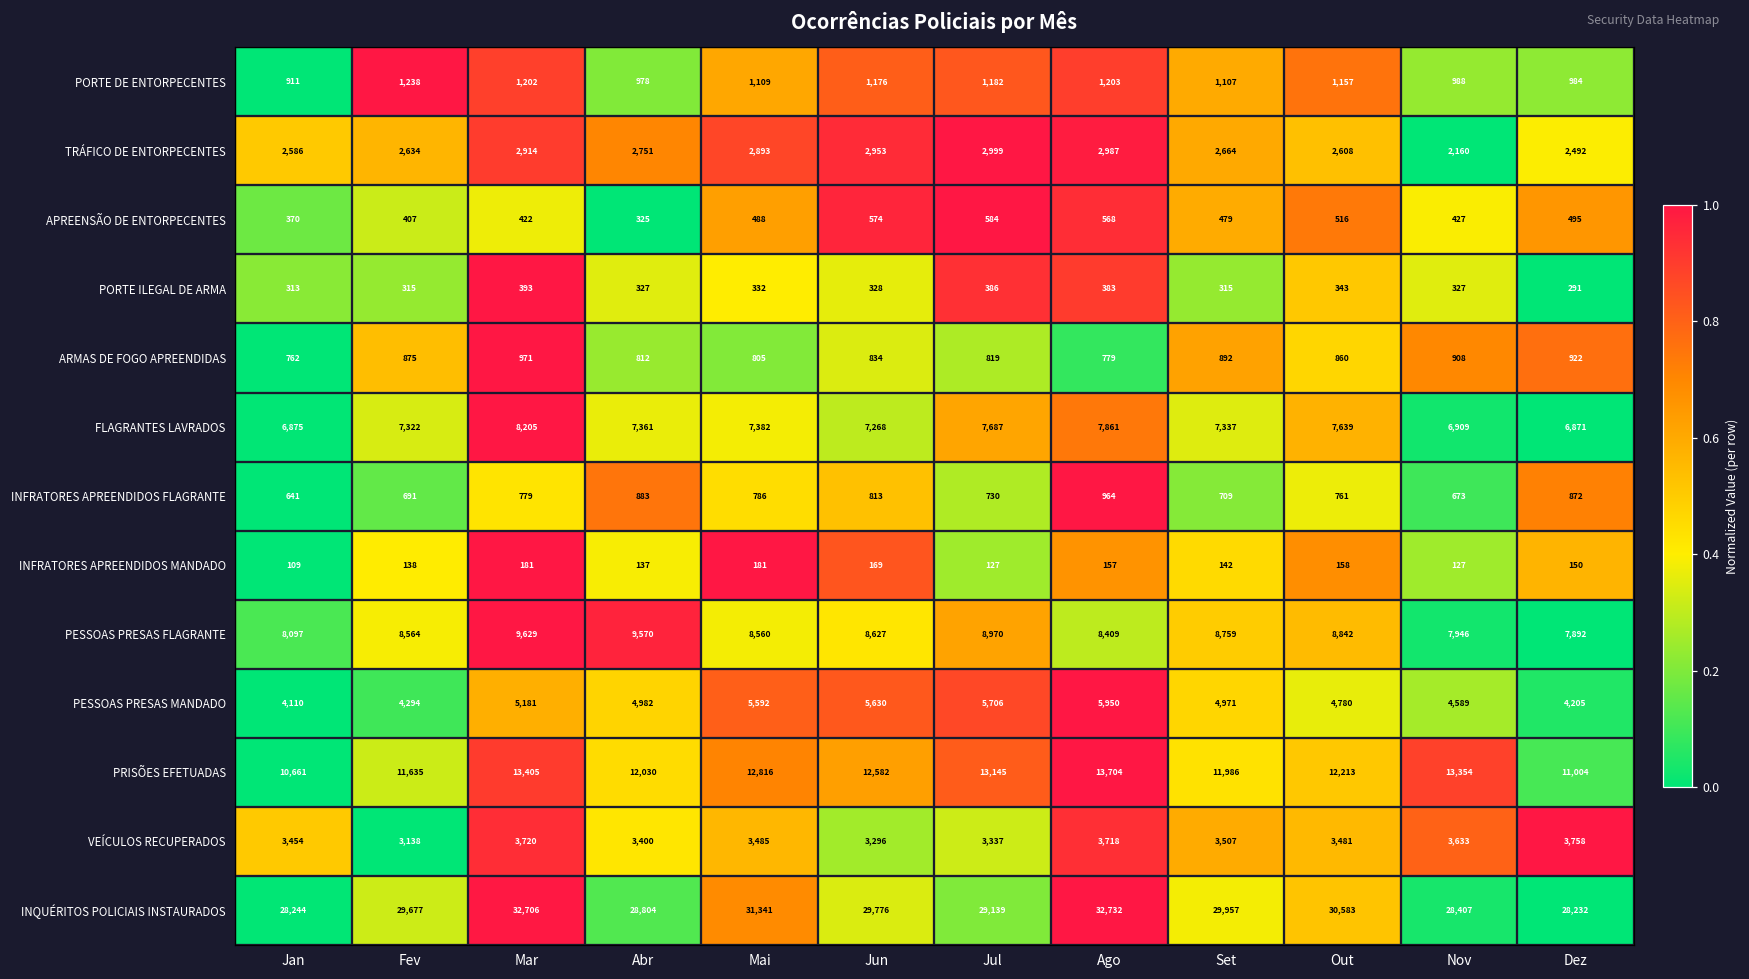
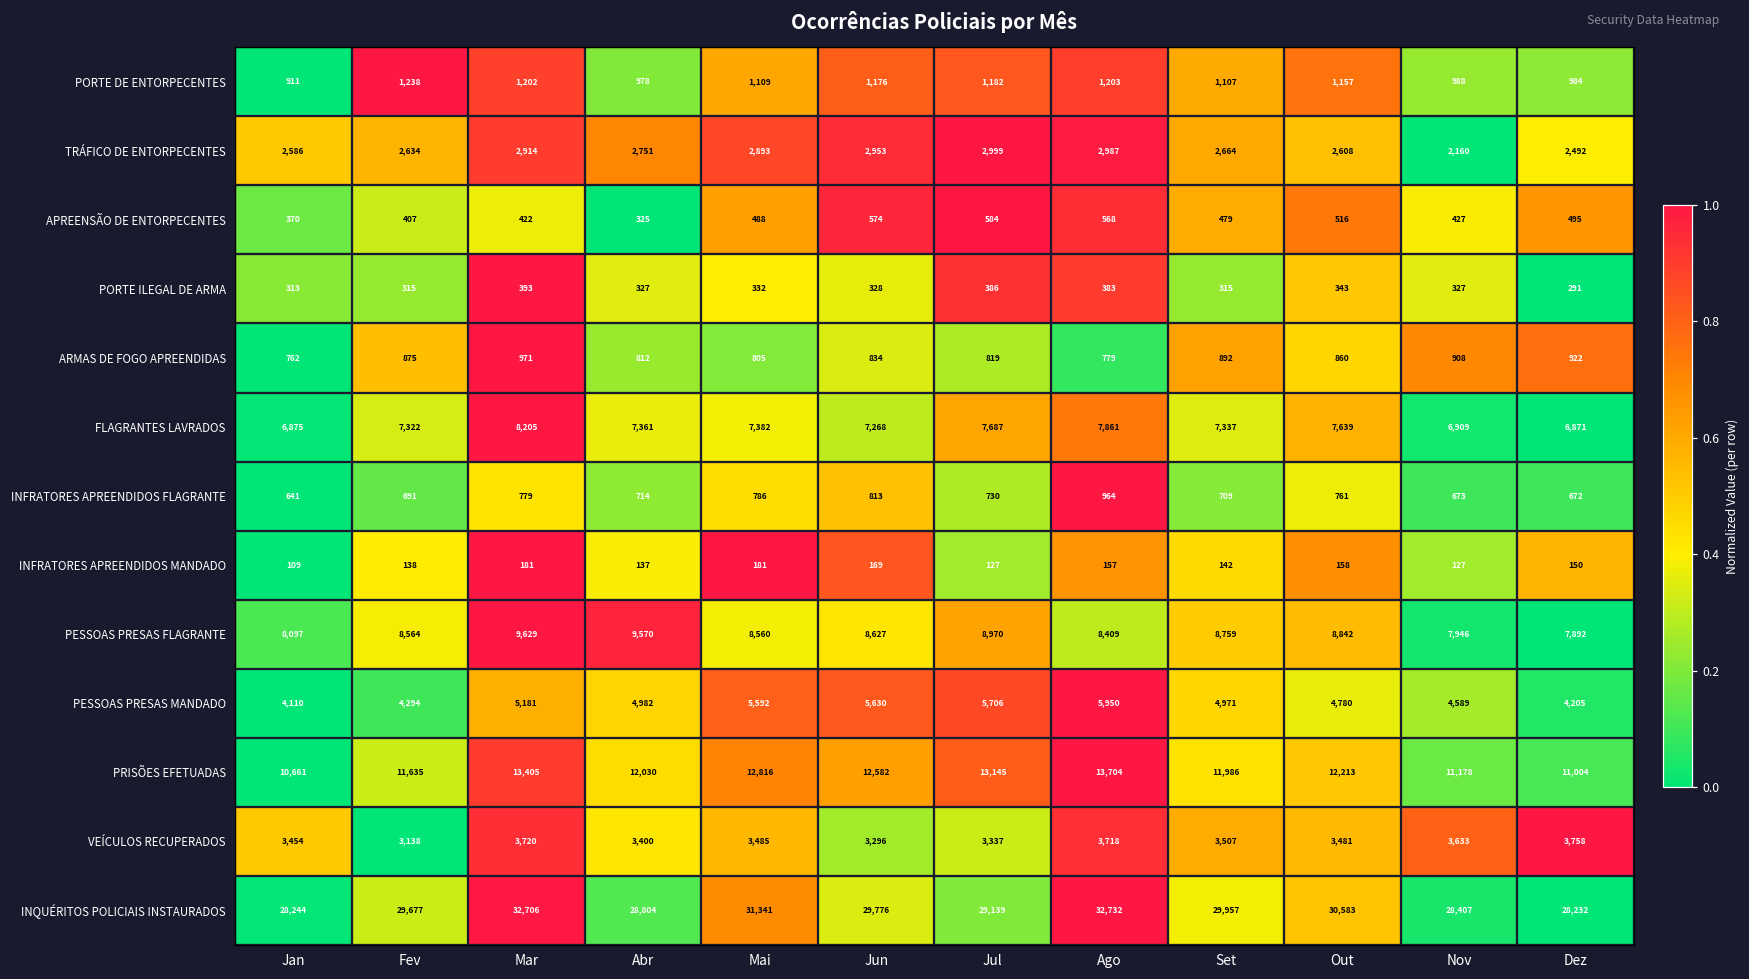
  {
    "PORTE DE ENTORPECENTES": {
      "Jan": "911",
      "Fev": "1,238",
      "Mar": "1,202",
      "Abr": "978",
      "Mai": "1,109",
      "Jun": "1,176",
      "Jul": "1,182",
      "Ago": "1,203",
      "Set": "1,107",
      "Out": "1,157",
      "Nov": "988",
      "Dez": "984"
    },
    "TRÁFICO DE ENTORPECENTES": {
      "Jan": "2,586",
      "Fev": "2,634",
      "Mar": "2,914",
      "Abr": "2,751",
      "Mai": "2,893",
      "Jun": "2,953",
      "Jul": "2,999",
      "Ago": "2,987",
      "Set": "2,664",
      "Out": "2,608",
      "Nov": "2,160",
      "Dez": "2,492"
    },
    "APREENSÃO DE ENTORPECENTES": {
      "Jan": "370",
      "Fev": "407",
      "Mar": "422",
      "Abr": "325",
      "Mai": "488",
      "Jun": "574",
      "Jul": "584",
      "Ago": "568",
      "Set": "479",
      "Out": "516",
      "Nov": "427",
      "Dez": "495"
    },
    "PORTE ILEGAL DE ARMA": {
      "Jan": "313",
      "Fev": "315",
      "Mar": "393",
      "Abr": "327",
      "Mai": "332",
      "Jun": "328",
      "Jul": "386",
      "Ago": "383",
      "Set": "315",
      "Out": "343",
      "Nov": "327",
      "Dez": "291"
    },
    "ARMAS DE FOGO APREENDIDAS": {
      "Jan": "762",
      "Fev": "875",
      "Mar": "971",
      "Abr": "812",
      "Mai": "805",
      "Jun": "834",
      "Jul": "819",
      "Ago": "779",
      "Set": "892",
      "Out": "860",
      "Nov": "908",
      "Dez": "922"
    },
    "FLAGRANTES LAVRADOS": {
      "Jan": "6,875",
      "Fev": "7,322",
      "Mar": "8,205",
      "Abr": "7,361",
      "Mai": "7,382",
      "Jun": "7,268",
      "Jul": "7,687",
      "Ago": "7,861",
      "Set": "7,337",
      "Out": "7,639",
      "Nov": "6,909",
      "Dez": "6,871"
    },
    "INFRATORES APREENDIDOS FLAGRANTE": {
      "Jan": "641",
      "Fev": "691",
      "Mar": "779",
-     "Abr": "883",
+     "Abr": "714",
      "Mai": "786",
      "Jun": "813",
      "Jul": "730",
      "Ago": "964",
      "Set": "709",
      "Out": "761",
      "Nov": "673",
-     "Dez": "872"
+     "Dez": "672"
    },
    "INFRATORES APREENDIDOS MANDADO": {
      "Jan": "109",
      "Fev": "138",
      "Mar": "181",
      "Abr": "137",
      "Mai": "181",
      "Jun": "169",
      "Jul": "127",
      "Ago": "157",
      "Set": "142",
      "Out": "158",
      "Nov": "127",
      "Dez": "150"
    },
    "PESSOAS PRESAS FLAGRANTE": {
      "Jan": "8,097",
      "Fev": "8,564",
      "Mar": "9,629",
      "Abr": "9,570",
      "Mai": "8,560",
      "Jun": "8,627",
      "Jul": "8,970",
      "Ago": "8,409",
      "Set": "8,759",
      "Out": "8,842",
      "Nov": "7,946",
      "Dez": "7,892"
    },
    "PESSOAS PRESAS MANDADO": {
      "Jan": "4,110",
      "Fev": "4,294",
      "Mar": "5,181",
      "Abr": "4,982",
      "Mai": "5,592",
      "Jun": "5,630",
      "Jul": "5,706",
      "Ago": "5,950",
      "Set": "4,971",
      "Out": "4,780",
      "Nov": "4,589",
      "Dez": "4,205"
    },
    "PRISÕES EFETUADAS": {
      "Jan": "10,661",
      "Fev": "11,635",
      "Mar": "13,405",
      "Abr": "12,030",
      "Mai": "12,816",
      "Jun": "12,582",
      "Jul": "13,145",
      "Ago": "13,704",
      "Set": "11,986",
      "Out": "12,213",
-     "Nov": "13,354",
+     "Nov": "11,178",
      "Dez": "11,004"
    },
    "VEÍCULOS RECUPERADOS": {
      "Jan": "3,454",
      "Fev": "3,138",
      "Mar": "3,720",
      "Abr": "3,400",
      "Mai": "3,485",
      "Jun": "3,296",
      "Jul": "3,337",
      "Ago": "3,718",
      "Set": "3,507",
      "Out": "3,481",
      "Nov": "3,633",
      "Dez": "3,758"
    },
    "INQUÉRITOS POLICIAIS INSTAURADOS": {
      "Jan": "28,244",
      "Fev": "29,677",
      "Mar": "32,706",
      "Abr": "28,804",
      "Mai": "31,341",
      "Jun": "29,776",
      "Jul": "29,139",
      "Ago": "32,732",
      "Set": "29,957",
      "Out": "30,583",
      "Nov": "28,407",
      "Dez": "28,232"
    }
  }
